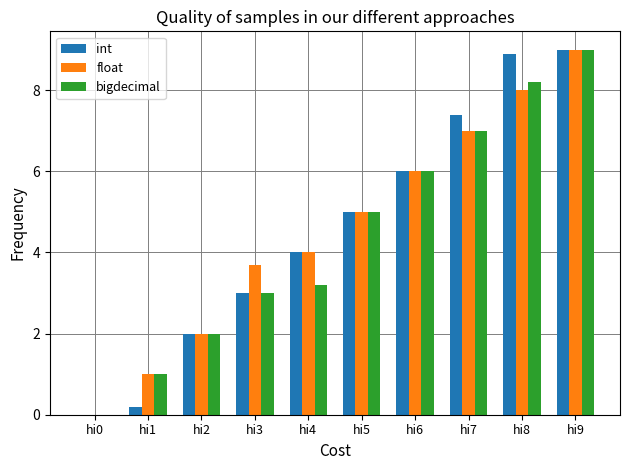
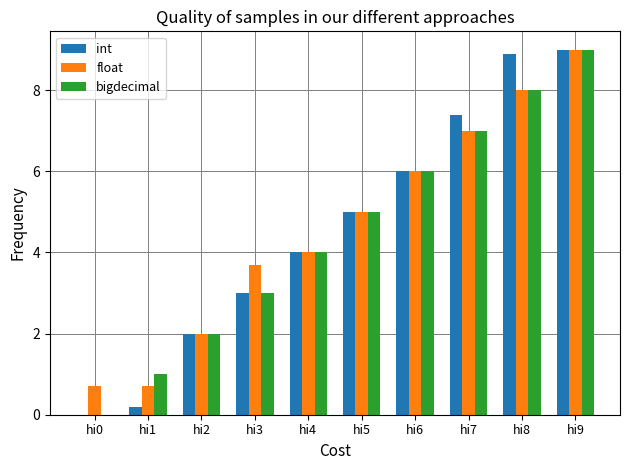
  {
    "int": {
      "hi0": 0.0,
      "hi1": 0.2,
      "hi2": 2.0,
      "hi3": 3.0,
      "hi4": 4.0,
      "hi5": 5.0,
      "hi6": 6.0,
      "hi7": 7.4,
      "hi8": 8.9,
      "hi9": 9.0
    },
    "float": {
-     "hi0": 0.0,
-     "hi1": 1.0,
+     "hi0": 0.7,
+     "hi1": 0.7,
      "hi2": 2.0,
      "hi3": 3.7,
      "hi4": 4.0,
      "hi5": 5.0,
      "hi6": 6.0,
      "hi7": 7.0,
      "hi8": 8.0,
      "hi9": 9.0
    },
    "bigdecimal": {
      "hi0": 0.0,
      "hi1": 1.0,
      "hi2": 2.0,
      "hi3": 3.0,
-     "hi4": 3.2,
+     "hi4": 4.0,
      "hi5": 5.0,
      "hi6": 6.0,
      "hi7": 7.0,
-     "hi8": 8.2,
+     "hi8": 8.0,
      "hi9": 9.0
    }
  }
